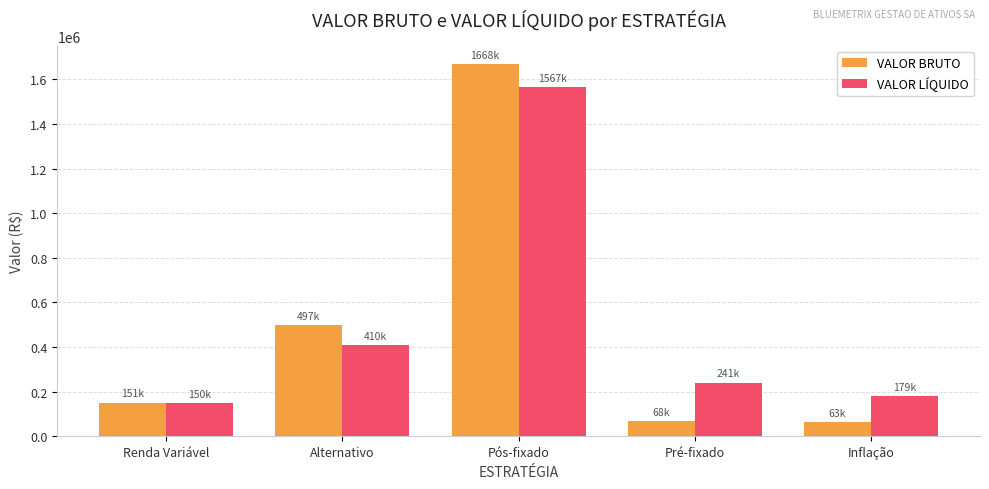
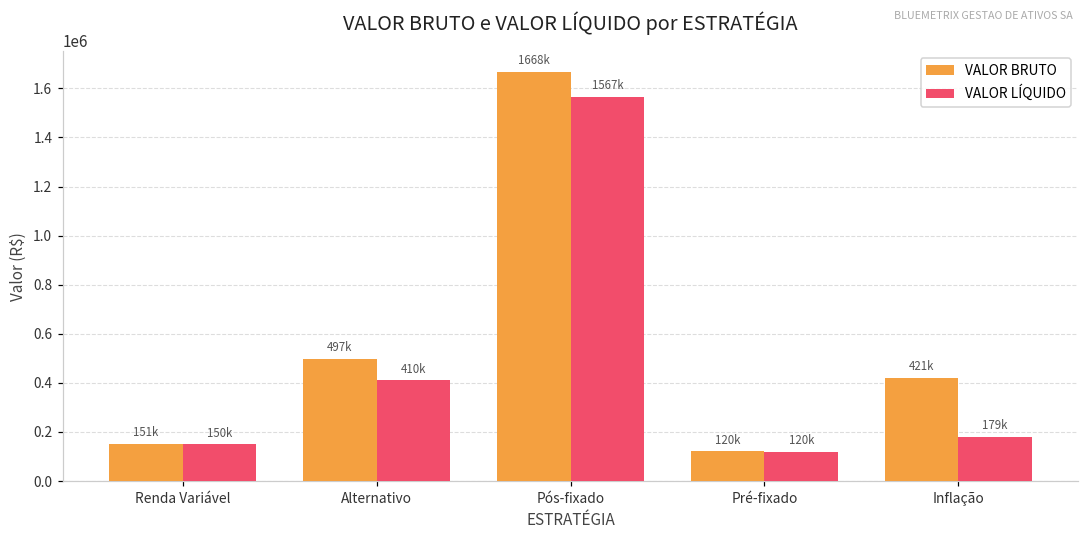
  {
    "VALOR BRUTO": {
      "Renda Variável": "151k",
      "Alternativo": "497k",
      "Pós-fixado": "1668k",
-     "Pré-fixado": "68k",
-     "Inflação": "63k"
+     "Pré-fixado": "120k",
+     "Inflação": "421k"
    },
    "VALOR LÍQUIDO": {
      "Renda Variável": "150k",
      "Alternativo": "410k",
      "Pós-fixado": "1567k",
-     "Pré-fixado": "241k",
+     "Pré-fixado": "120k",
      "Inflação": "179k"
    }
  }
